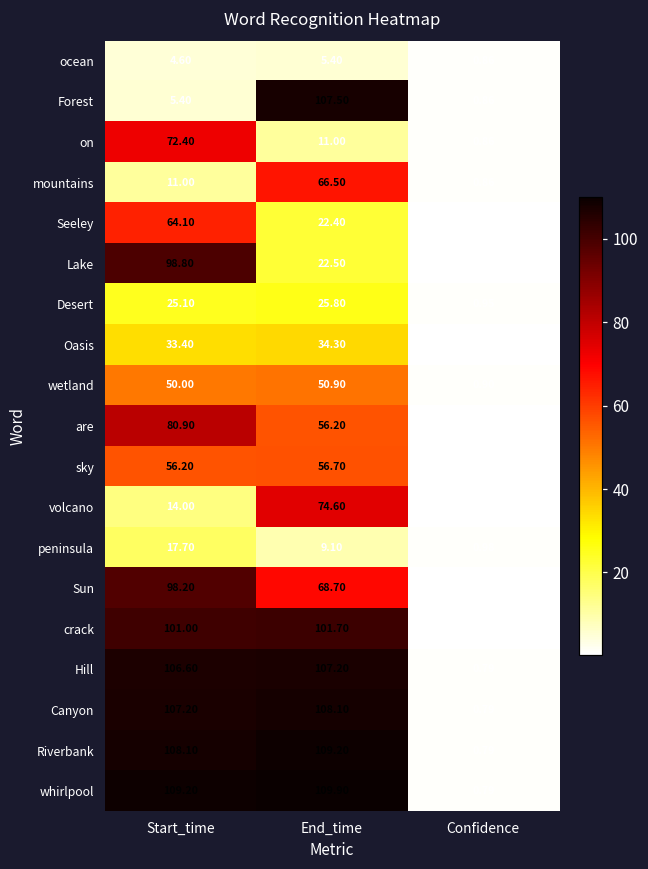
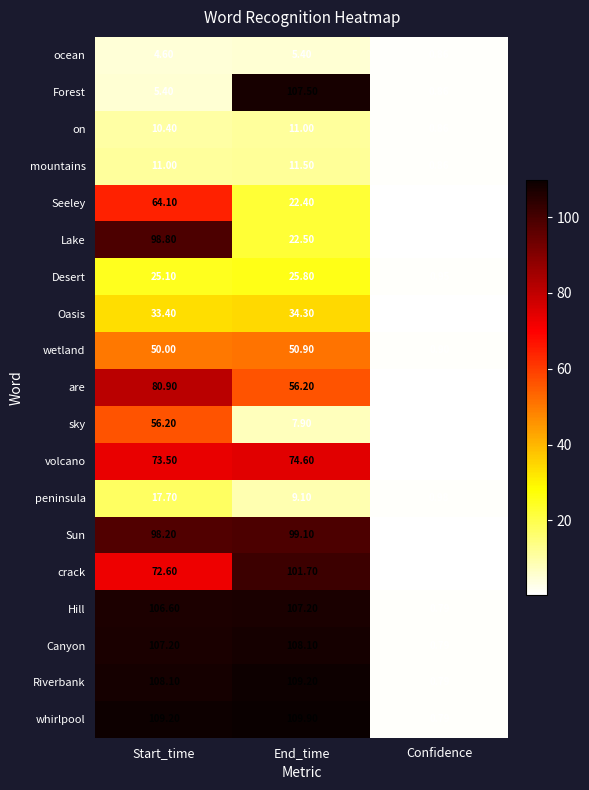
  {
    "on": {
-     "Start_time": 72.40,
+     "Start_time": 10.40,
      "End_time": 11.00
    },
    "mountains": {
      "Start_time": 11.00,
-     "End_time": 66.50
+     "End_time": 11.50
    },
    "Seeley": {
      "Start_time": 64.10,
      "End_time": 22.40
    },
    "Lake": {
      "Start_time": 98.80,
      "End_time": 22.50
    },
    "Desert": {
      "Start_time": 25.10,
      "End_time": 25.80
    },
    "Oasis": {
      "Start_time": 33.40,
      "End_time": 34.30
    },
    "wetland": {
      "Start_time": 50.00,
      "End_time": 50.90
    },
    "are": {
      "Start_time": 80.90,
      "End_time": 56.20
    },
    "sky": {
      "Start_time": 56.20,
-     "End_time": 56.70
+     "End_time": 7.90
    },
    "volcano": {
-     "Start_time": 14.00,
+     "Start_time": 73.50,
      "End_time": 74.60
    },
    "peninsula": {
      "Start_time": 17.70,
      "End_time": 9.10
    },
    "Sun": {
      "Start_time": 98.20,
-     "End_time": 68.70
+     "End_time": 99.10
    },
    "crack": {
-     "Start_time": 101.00,
+     "Start_time": 72.60,
      "End_time": 101.70
    }
  }
